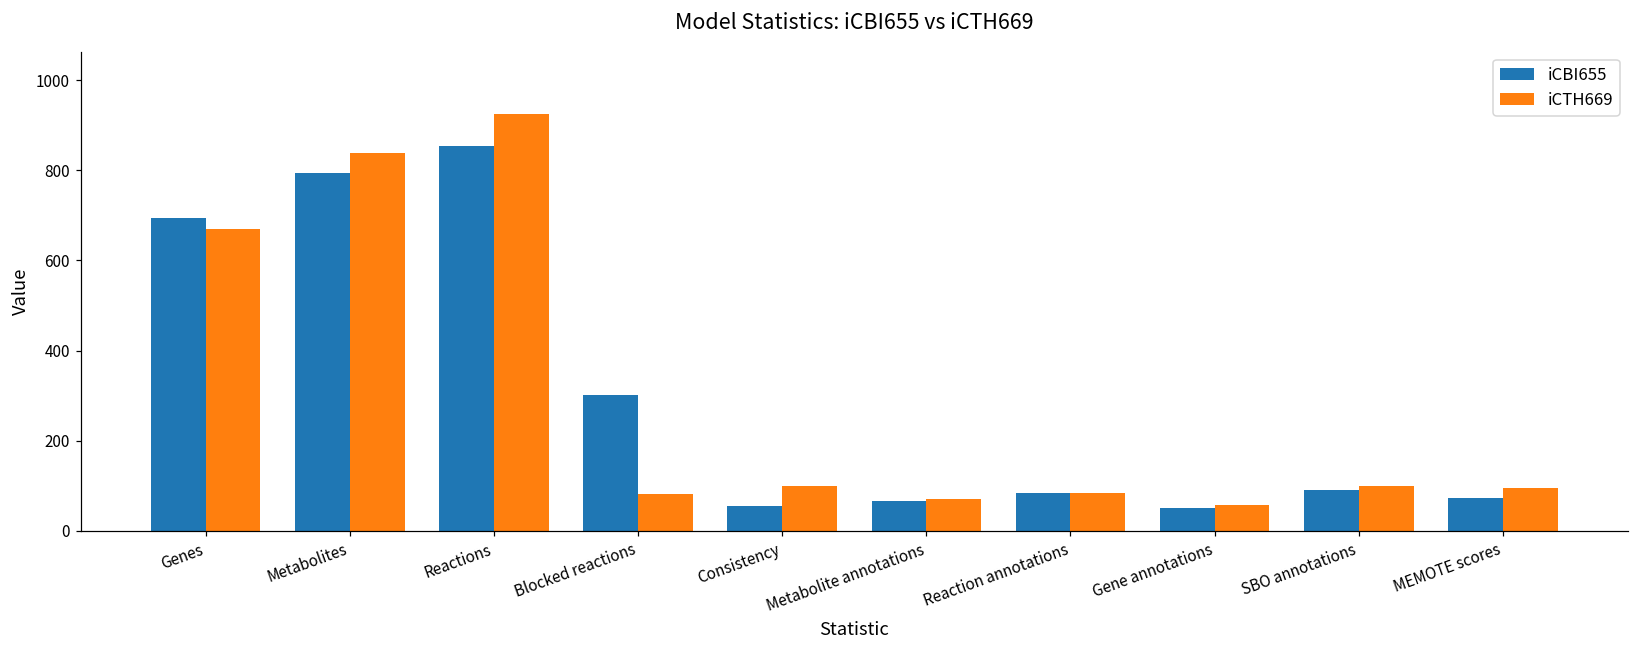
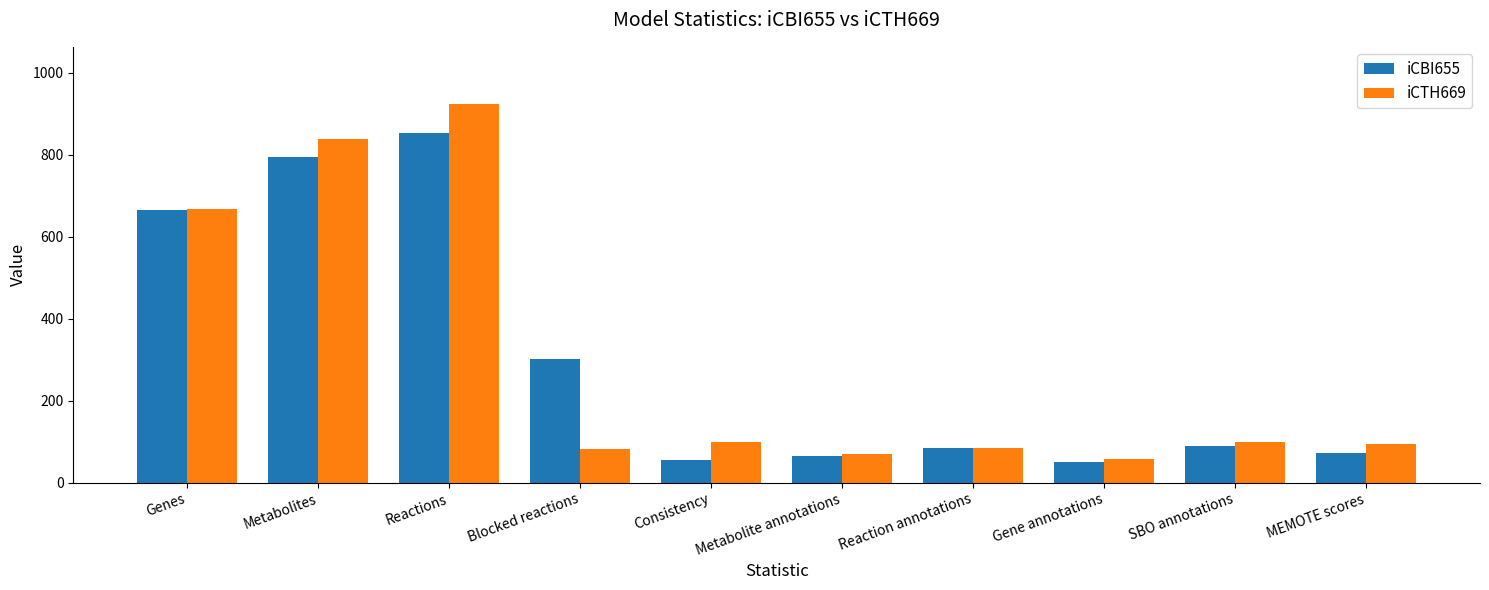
  {
    "iCBI655": {
-     "Genes": 700,
+     "Genes": 670,
      "Metabolites": 800,
      "Reactions": 850,
      "Blocked reactions": 300,
      "Consistency": 60,
      "Metabolite annotations": 70,
      "Reaction annotations": 80,
      "Gene annotations": 50,
      "SBO annotations": 90,
      "MEMOTE scores": 70
    },
    "iCTH669": {
      "Genes": 670,
      "Metabolites": 840,
      "Reactions": 930,
      "Blocked reactions": 80,
      "Consistency": 100,
      "Metabolite annotations": 70,
      "Reaction annotations": 80,
      "Gene annotations": 60,
      "SBO annotations": 100,
      "MEMOTE scores": 90
    }
  }
